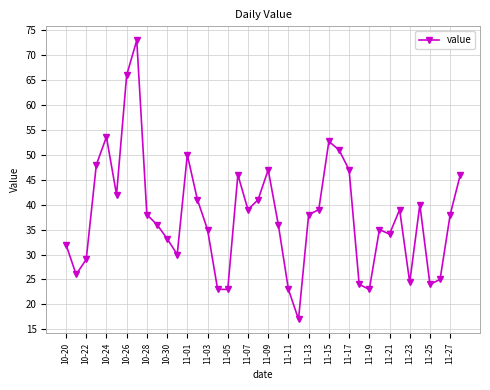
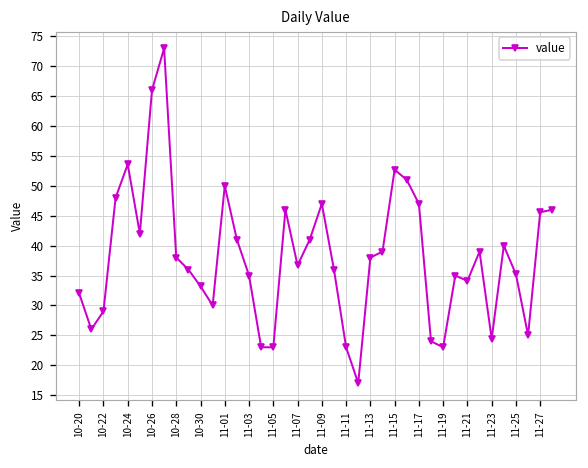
  {
    "10-20": 32,
    "10-22": 29,
    "10-24": 54,
    "10-26": 66,
    "10-28": 38,
    "10-30": 33,
    "11-01": 50,
    "11-03": 35,
    "11-05": 23,
-   "11-07": 39,
+   "11-07": 37,
    "11-09": 47,
    "11-11": 23,
    "11-13": 38,
    "11-15": 53,
    "11-17": 47,
    "11-19": 23,
    "11-21": 34,
    "11-23": 24,
-   "11-25": 24,
-   "11-27": 38
+   "11-25": 35,
+   "11-27": 46
  }
